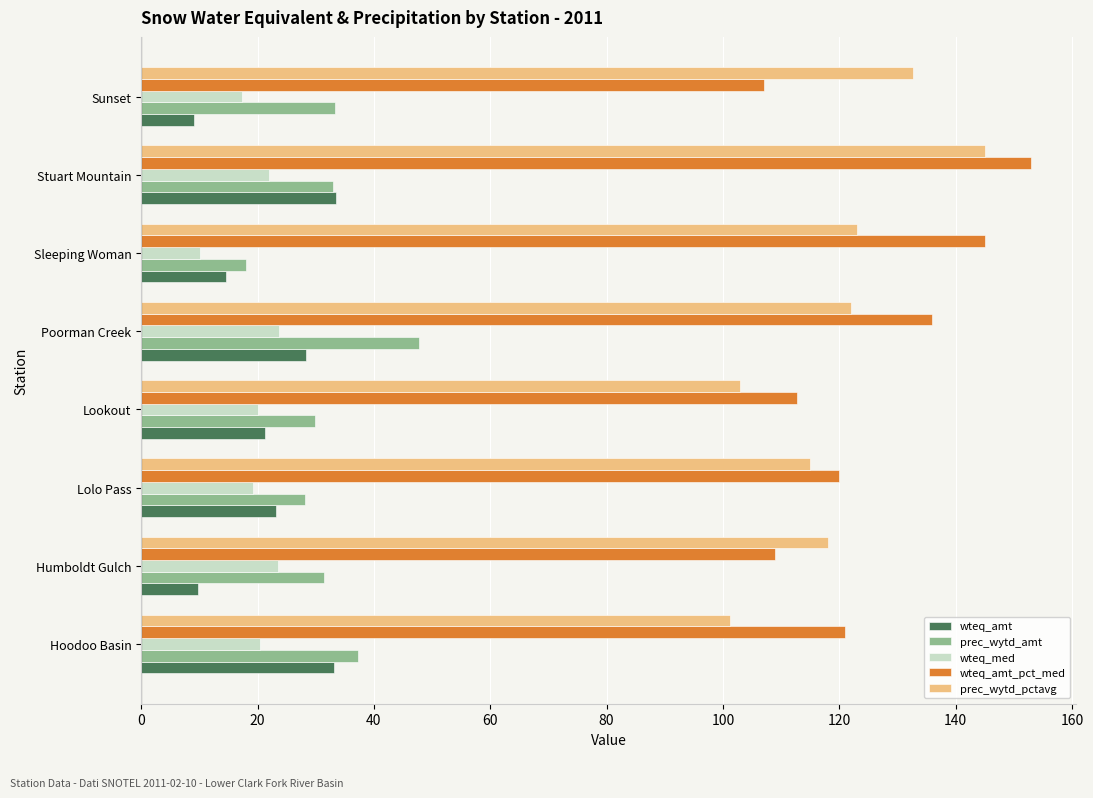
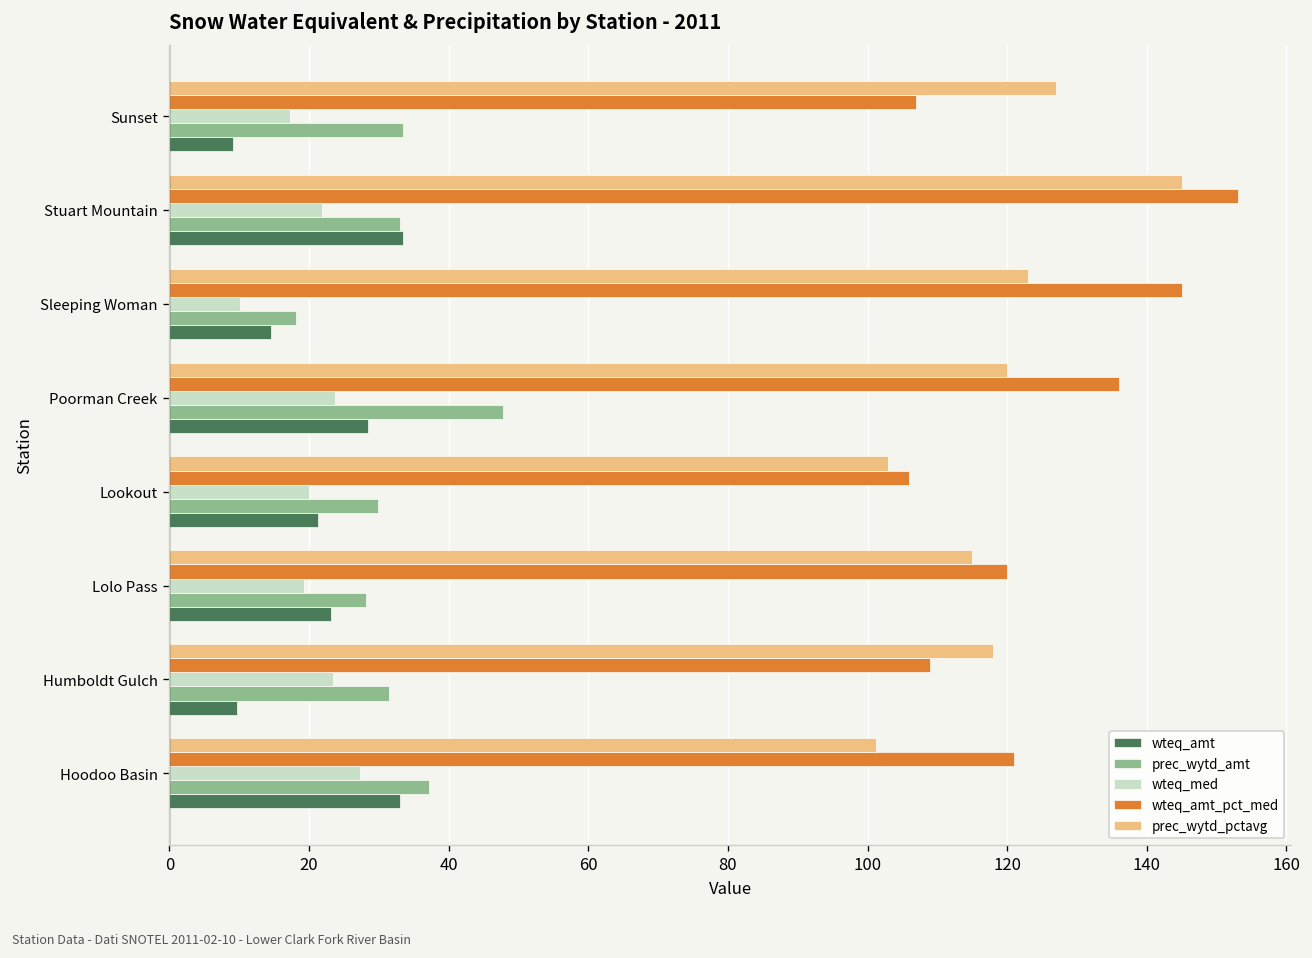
  {
    "wteq_amt": {
      "Sunset": 9,
      "Stuart Mountain": 34,
      "Sleeping Woman": 15,
      "Poorman Creek": 28,
      "Lookout": 21,
      "Lolo Pass": 23,
      "Humboldt Gulch": 10,
      "Hoodoo Basin": 33
    },
    "prec_wytd_amt": {
      "Sunset": 33,
      "Stuart Mountain": 33,
      "Sleeping Woman": 18,
      "Poorman Creek": 48,
      "Lookout": 30,
      "Lolo Pass": 28,
      "Humboldt Gulch": 32,
      "Hoodoo Basin": 37
    },
    "wteq_med": {
      "Sunset": 17,
      "Stuart Mountain": 22,
      "Sleeping Woman": 10,
      "Poorman Creek": 24,
      "Lookout": 20,
      "Lolo Pass": 19,
      "Humboldt Gulch": 24,
-     "Hoodoo Basin": 20
+     "Hoodoo Basin": 27
    },
    "wteq_amt_pct_med": {
      "Sunset": 107,
      "Stuart Mountain": 153,
      "Sleeping Woman": 145,
      "Poorman Creek": 136,
-     "Lookout": 113,
+     "Lookout": 106,
      "Lolo Pass": 120,
      "Humboldt Gulch": 109,
      "Hoodoo Basin": 121
    },
    "prec_wytd_pctavg": {
-     "Sunset": 133,
+     "Sunset": 127,
      "Stuart Mountain": 145,
      "Sleeping Woman": 123,
-     "Poorman Creek": 122,
+     "Poorman Creek": 120,
      "Lookout": 103,
      "Lolo Pass": 115,
      "Humboldt Gulch": 118,
      "Hoodoo Basin": 101
    }
  }
